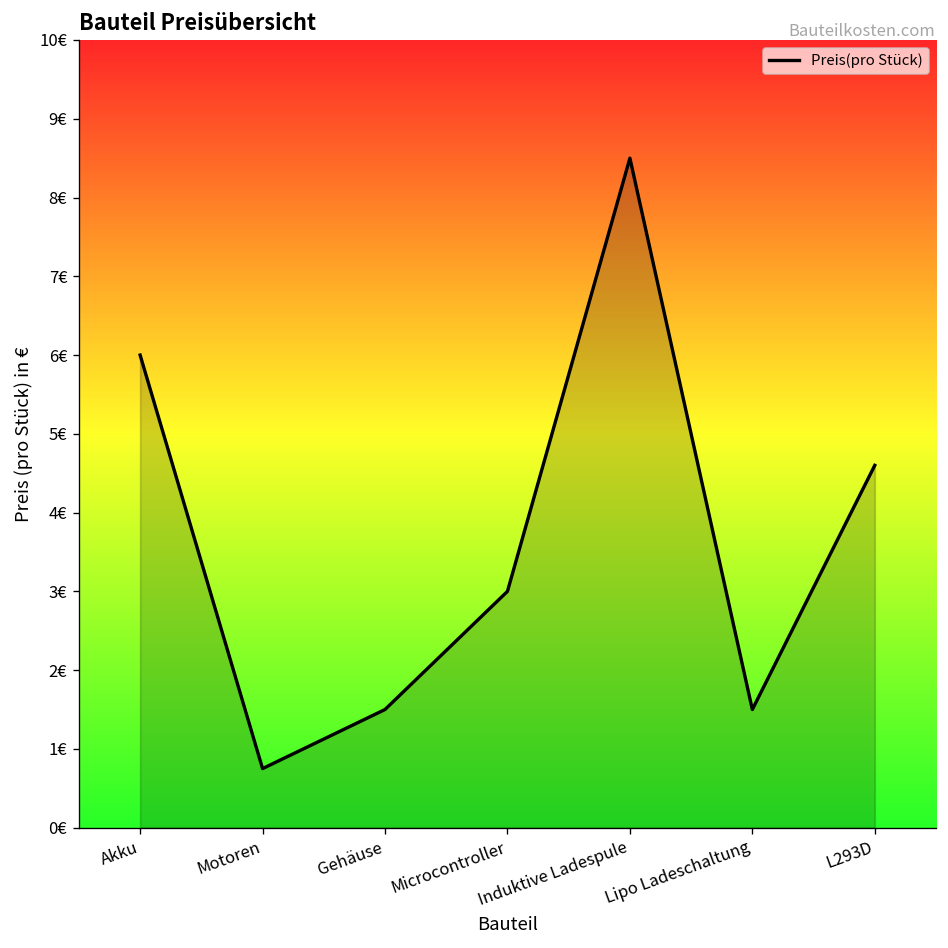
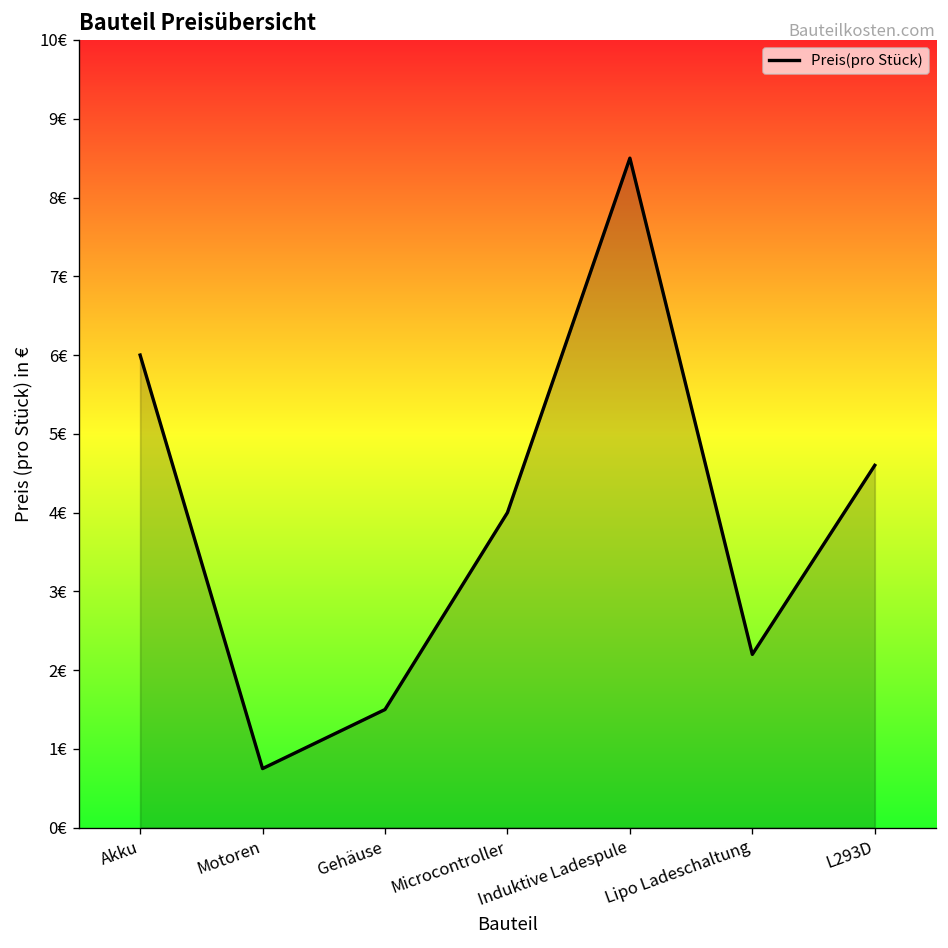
  {
    "Akku": "6.0€",
    "Motoren": "0.8€",
    "Gehäuse": "1.5€",
-   "Microcontroller": "3€",
+   "Microcontroller": "4€",
    "Induktive Ladespule": "8.5€",
-   "Lipo Ladeschaltung": "1.5€",
+   "Lipo Ladeschaltung": "2.2€",
    "L293D": "4.6€"
  }
